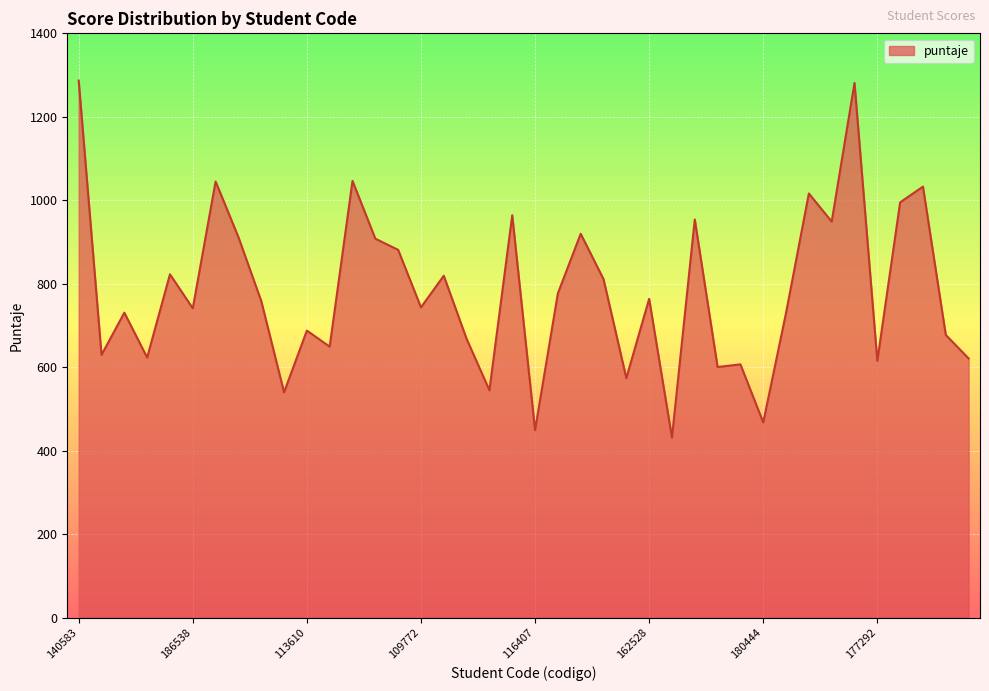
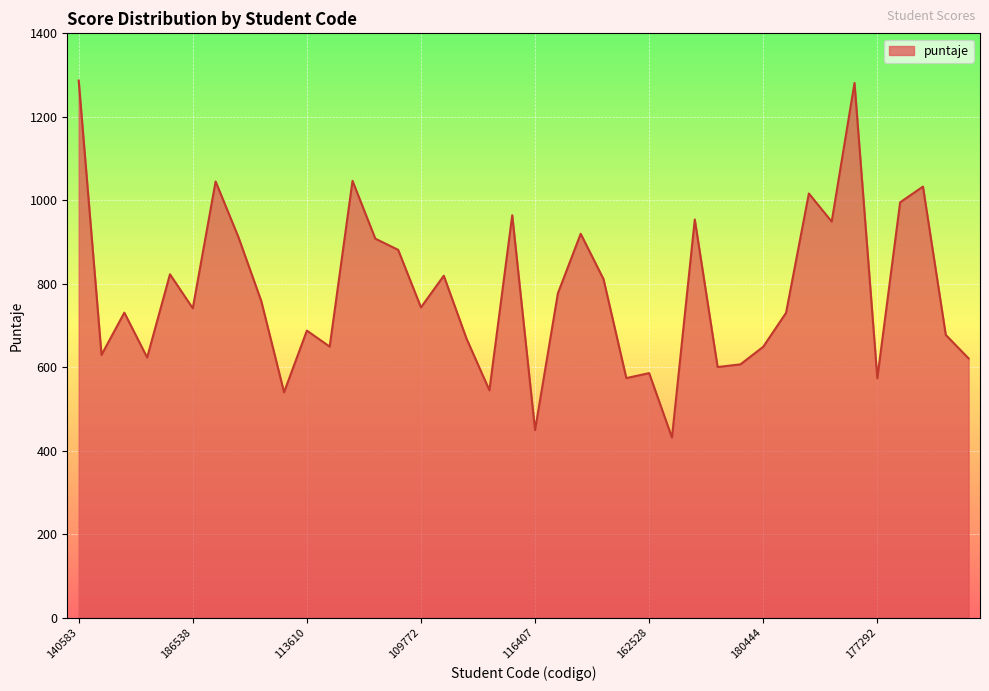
  {
    "140583": 1290,
    "186538": 740,
    "113610": 690,
    "109772": 740,
    "116407": 450,
-   "162528": 760,
-   "180444": 470,
-   "177292": 620
+   "162528": 590,
+   "180444": 650,
+   "177292": 570
  }
